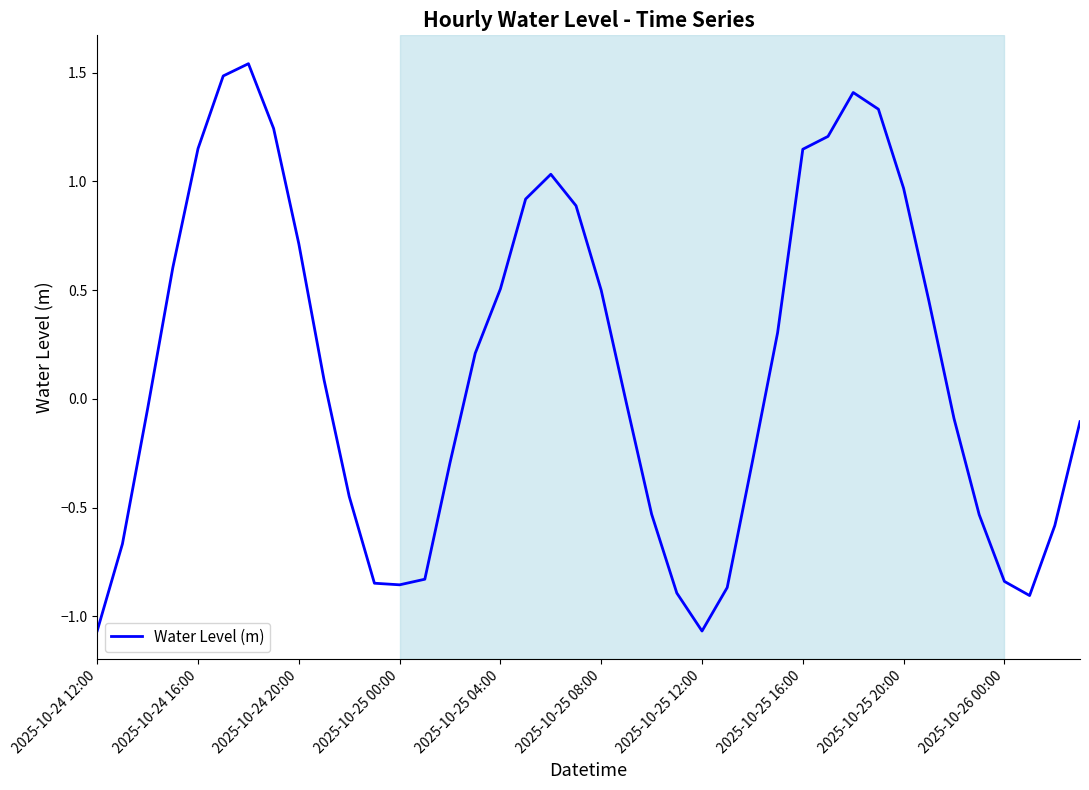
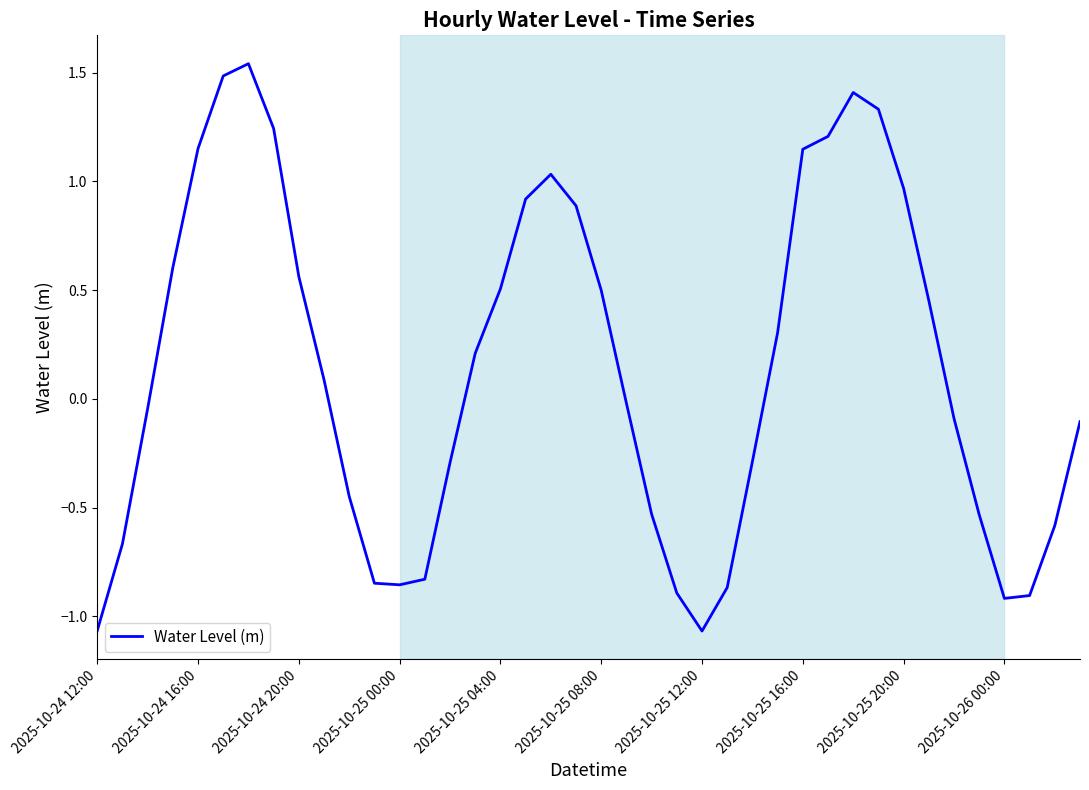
  {
    "2025-10-24 12:00": -1.07,
    "2025-10-24 16:00": 1.15,
-   "2025-10-24 20:00": 0.71,
+   "2025-10-24 20:00": 0.56,
    "2025-10-25 00:00": -0.85,
    "2025-10-25 04:00": 0.51,
    "2025-10-25 08:00": 0.50,
    "2025-10-25 12:00": -1.07,
    "2025-10-25 16:00": 1.15,
    "2025-10-25 20:00": 0.97,
-   "2025-10-26 00:00": -0.84
+   "2025-10-26 00:00": -0.92
  }
